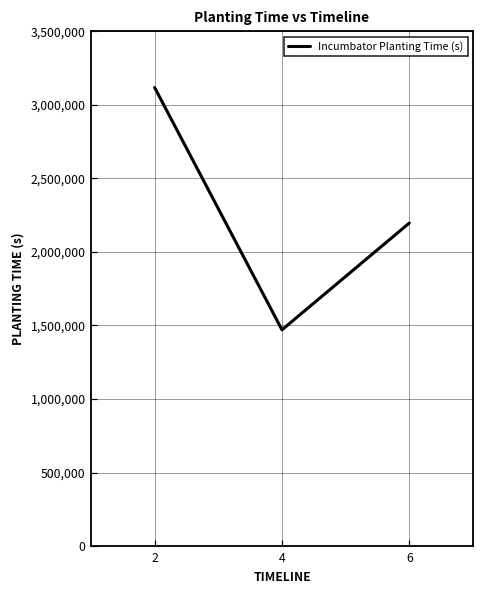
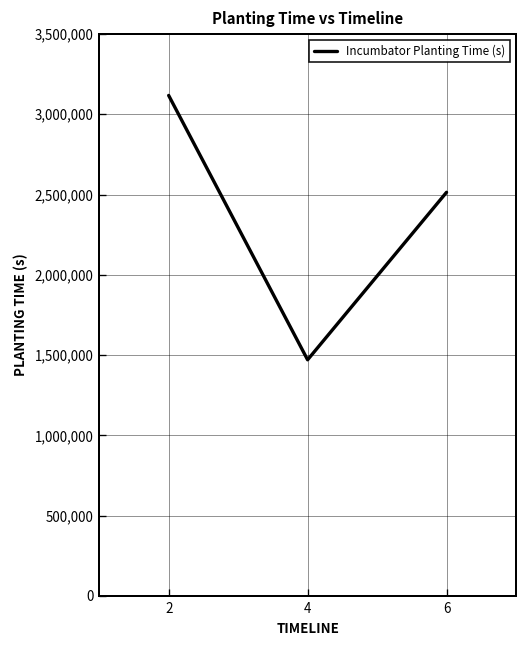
  {
    "2": "3,120,000",
    "4": "1,470,000",
-   "6": "2,200,000"
+   "6": "2,510,000"
  }
